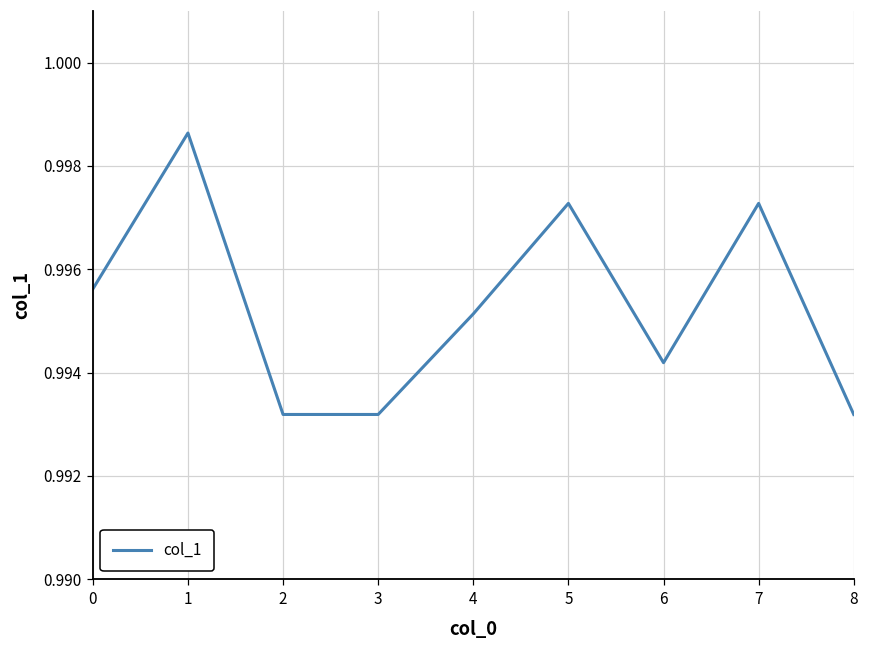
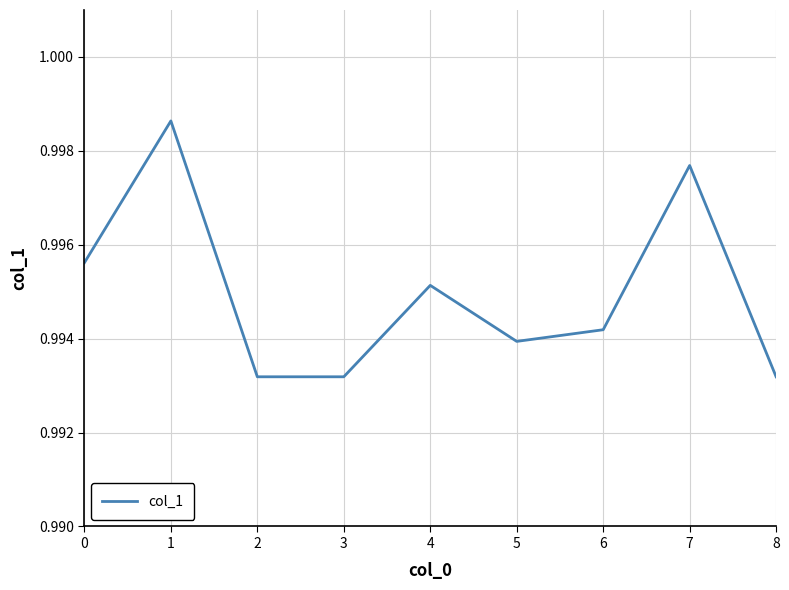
  {
    "0": 0.9956,
    "1": 0.9986,
    "2": 0.9932,
    "3": 0.9932,
    "4": 0.9951,
-   "5": 0.9973,
+   "5": 0.9939,
    "6": 0.9942,
-   "7": 0.9973,
+   "7": 0.9977,
    "8": 0.9932
  }
